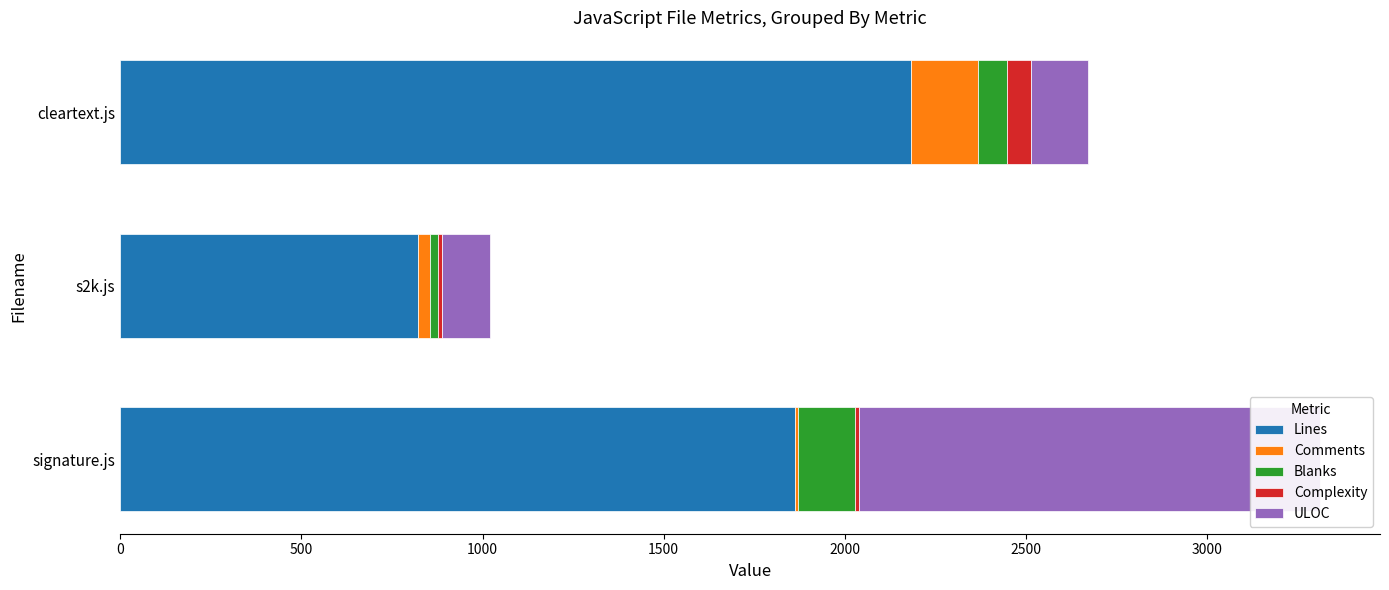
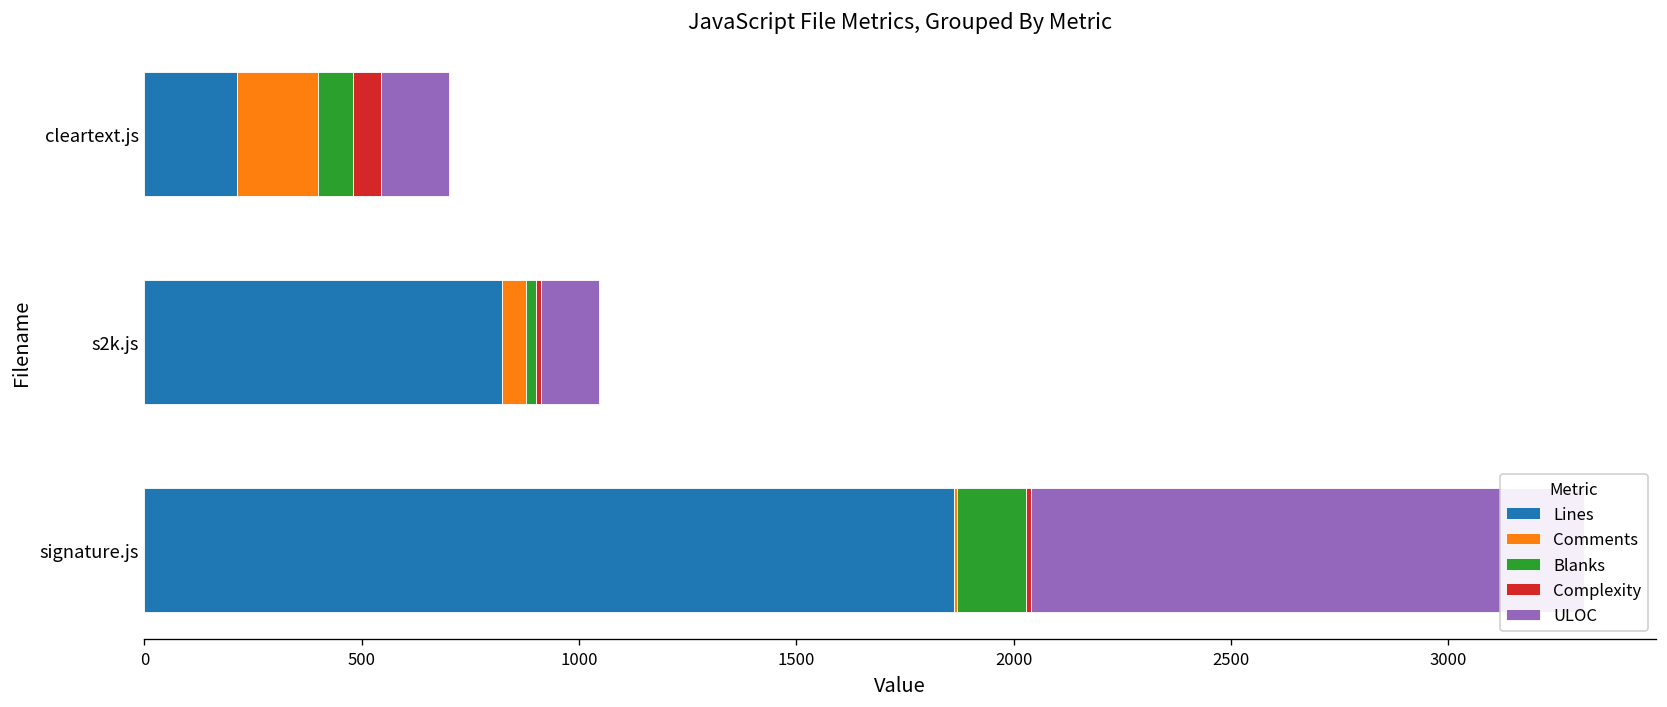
  {
    "Lines": {
-     "cleartext.js": 2180,
+     "cleartext.js": 210,
      "s2k.js": 820,
      "signature.js": 1860
    },
    "Comments": {
      "cleartext.js": 190,
-     "s2k.js": 30,
+     "s2k.js": 60,
      "signature.js": 10
    },
    "Blanks": {
      "cleartext.js": 80,
      "s2k.js": 20,
      "signature.js": 160
    },
    "Complexity": {
      "cleartext.js": 70,
      "s2k.js": 10,
      "signature.js": 10
    },
    "ULOC": {
      "cleartext.js": 160,
      "s2k.js": 140
    }
  }
